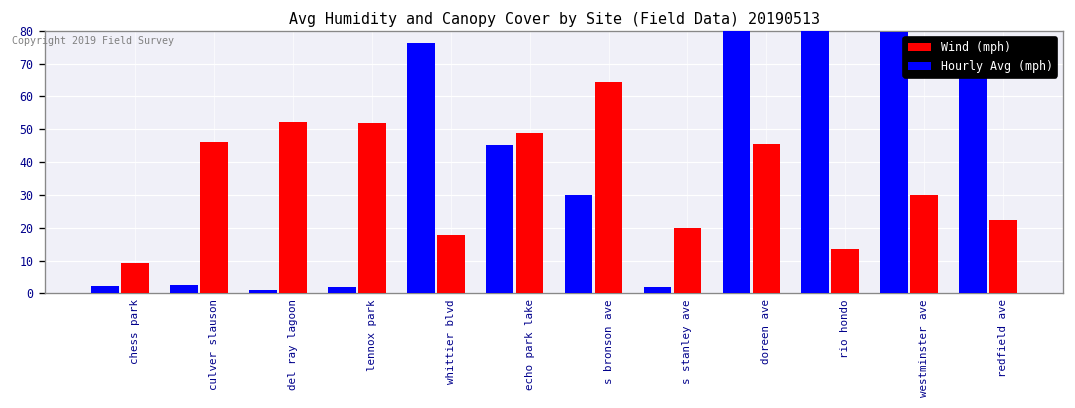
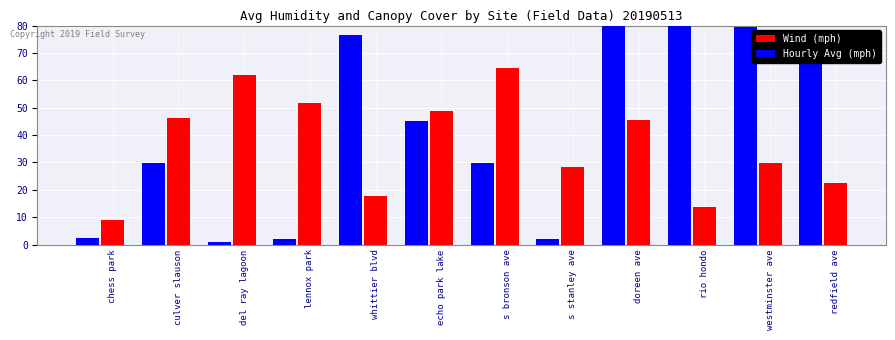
  {
    "Wind (mph)": {
      "chess park": 9,
      "culver slauson": 46,
-     "del ray lagoon": 52,
+     "del ray lagoon": 62,
      "lennox park": 52,
      "whittier blvd": 18,
      "echo park lake": 49,
      "s bronson ave": 64,
-     "s stanley ave": 20,
+     "s stanley ave": 28,
      "doreen ave": 46,
      "rio hondo": 14,
      "westminster ave": 30,
      "redfield ave": 22
    },
    "Hourly Avg (mph)": {
      "chess park": 2,
-     "culver slauson": 3,
+     "culver slauson": 30,
      "del ray lagoon": 1,
      "lennox park": 2,
      "whittier blvd": 76,
      "echo park lake": 45,
      "s bronson ave": 30,
      "s stanley ave": 2,
      "westminster ave": 80
    }
  }
